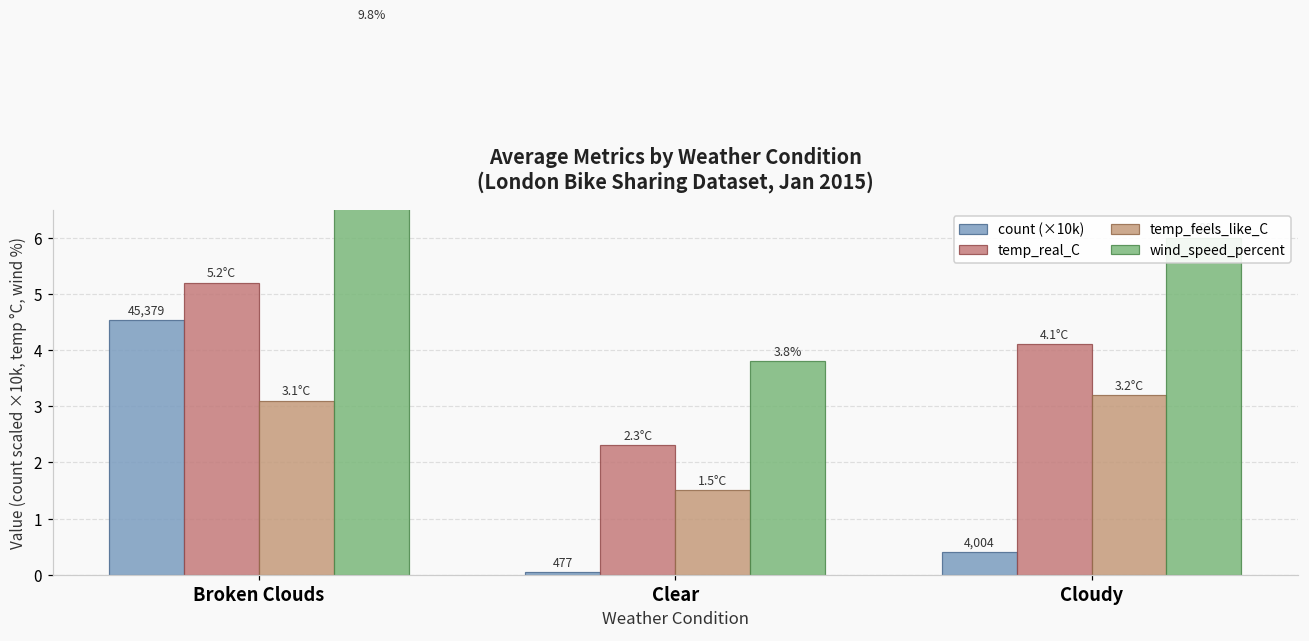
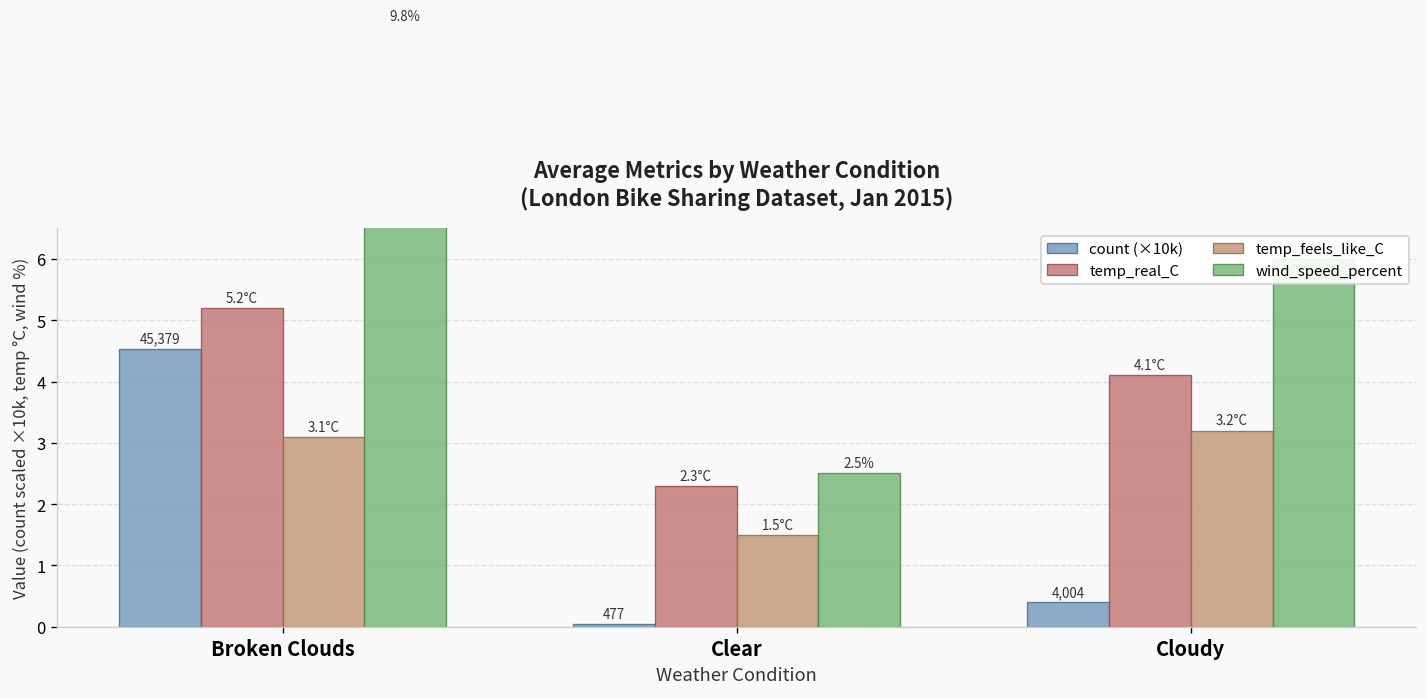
  {
    "wind_speed_percent": {
-     "Clear": "3.8%"
+     "Clear": "2.5%"
    }
  }
